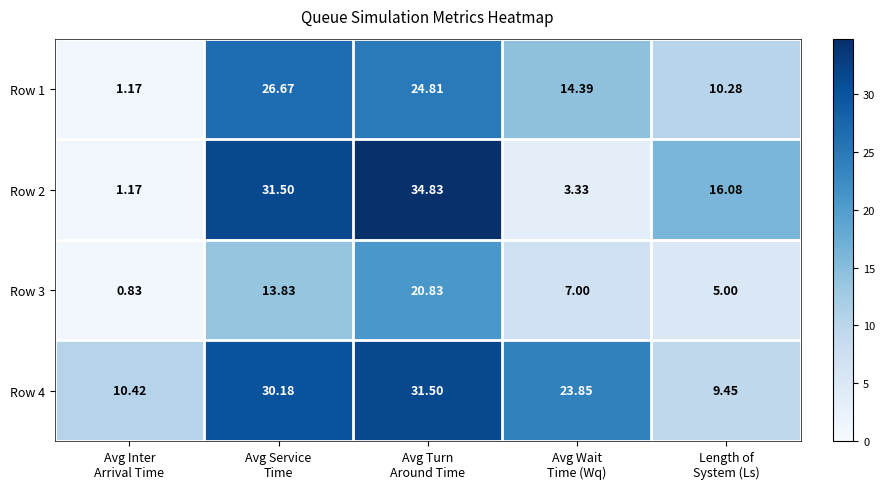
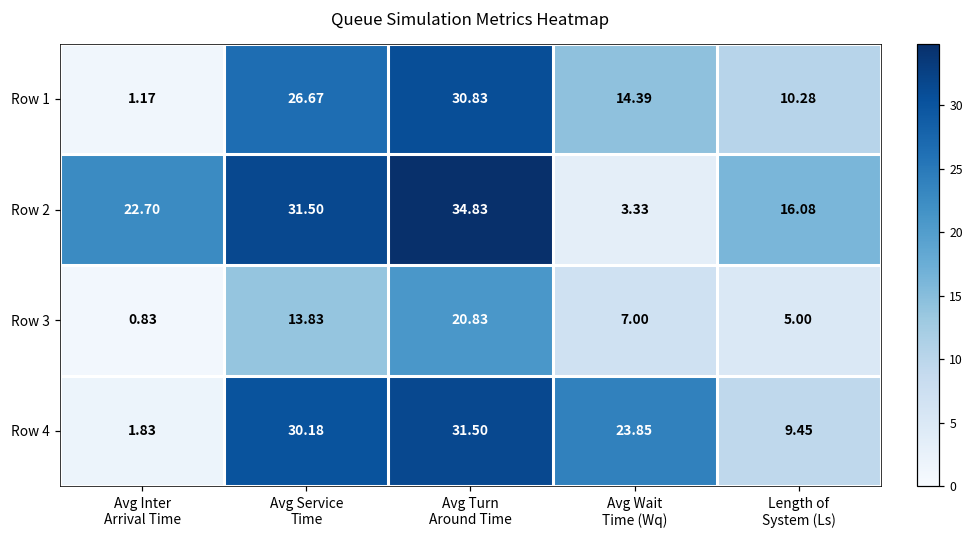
  {
    "Row 1": {
      "Avg Inter Arrival Time": 1.17,
      "Avg Service Time": 26.67,
-     "Avg Turn Around Time": 24.81,
+     "Avg Turn Around Time": 30.83,
      "Avg Wait Time (Wq)": 14.39,
      "Length of System (Ls)": 10.28
    },
    "Row 2": {
-     "Avg Inter Arrival Time": 1.17,
+     "Avg Inter Arrival Time": 22.70,
      "Avg Service Time": 31.50,
      "Avg Turn Around Time": 34.83,
      "Avg Wait Time (Wq)": 3.33,
      "Length of System (Ls)": 16.08
    },
    "Row 3": {
      "Avg Inter Arrival Time": 0.83,
      "Avg Service Time": 13.83,
      "Avg Turn Around Time": 20.83,
      "Avg Wait Time (Wq)": 7.00,
      "Length of System (Ls)": 5.00
    },
    "Row 4": {
-     "Avg Inter Arrival Time": 10.42,
+     "Avg Inter Arrival Time": 1.83,
      "Avg Service Time": 30.18,
      "Avg Turn Around Time": 31.50,
      "Avg Wait Time (Wq)": 23.85,
      "Length of System (Ls)": 9.45
    }
  }
